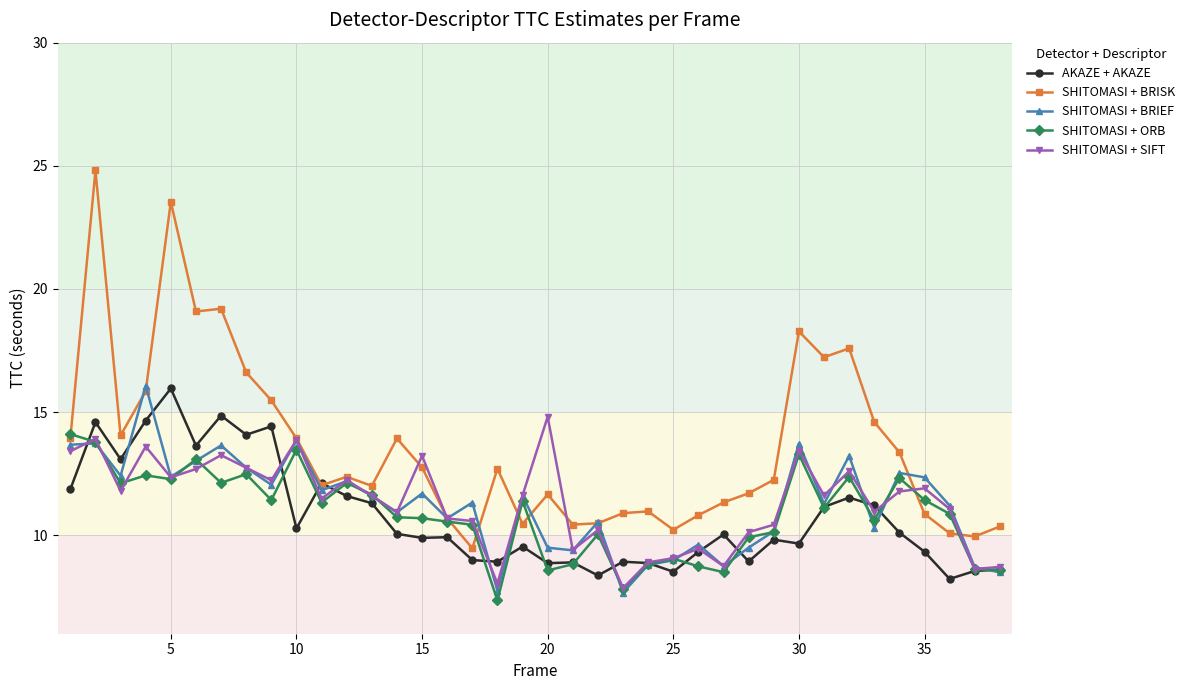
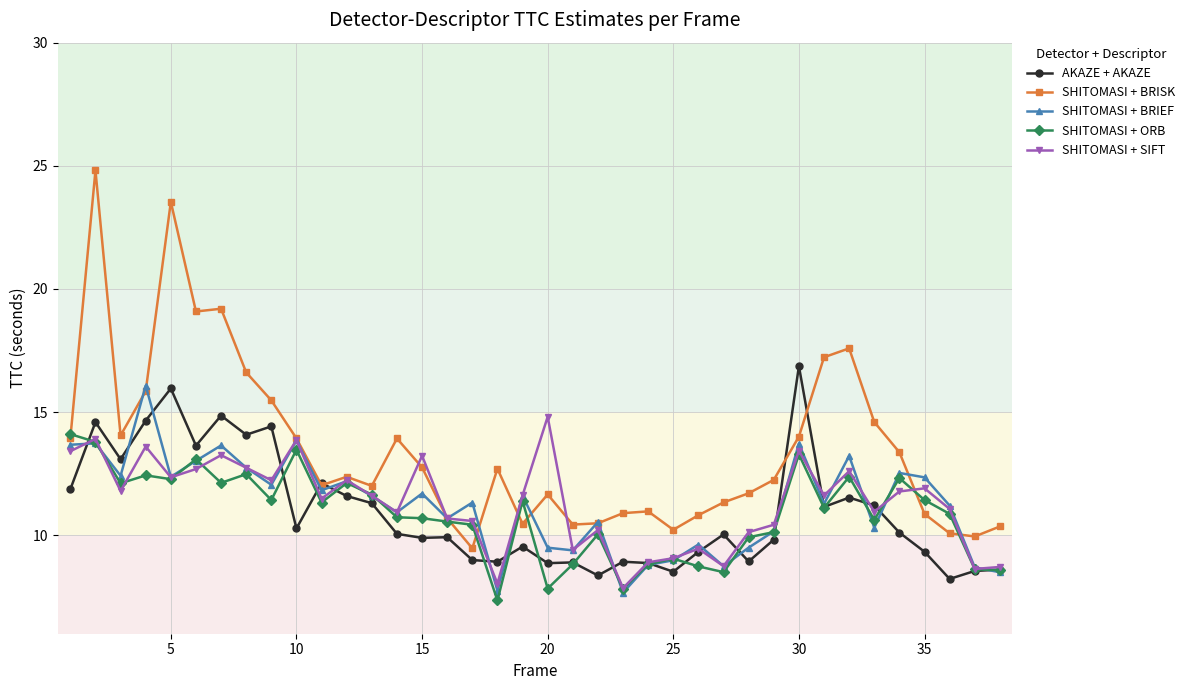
  {
    "AKAZE + AKAZE": {
      "5": 16.0,
      "10": 10.3,
      "15": 9.9,
      "20": 8.9,
      "25": 8.5,
-     "30": 9.7,
+     "30": 16.9,
      "35": 9.3
    },
    "SHITOMASI + BRISK": {
      "5": 23.5,
      "15": 12.8,
      "20": 11.7,
      "25": 10.2,
-     "30": 18.3,
+     "30": 14.0,
      "35": 10.9
    },
    "SHITOMASI + BRIEF": {
      "15": 11.7,
      "20": 9.5,
      "30": 13.7,
      "35": 12.3
    },
    "SHITOMASI + ORB": {
      "10": 13.5,
      "15": 10.7,
-     "20": 8.6,
+     "20": 7.8,
      "30": 13.3,
      "35": 11.4
    },
    "SHITOMASI + SIFT": {
      "15": 13.2,
      "20": 14.8,
      "30": 13.4,
      "35": 11.9
    }
  }
